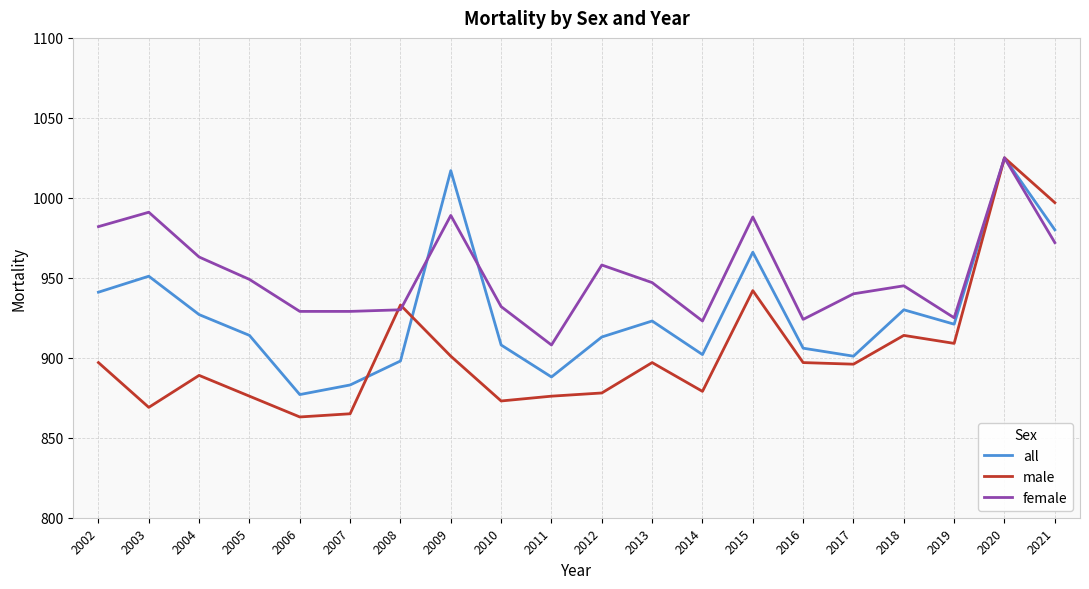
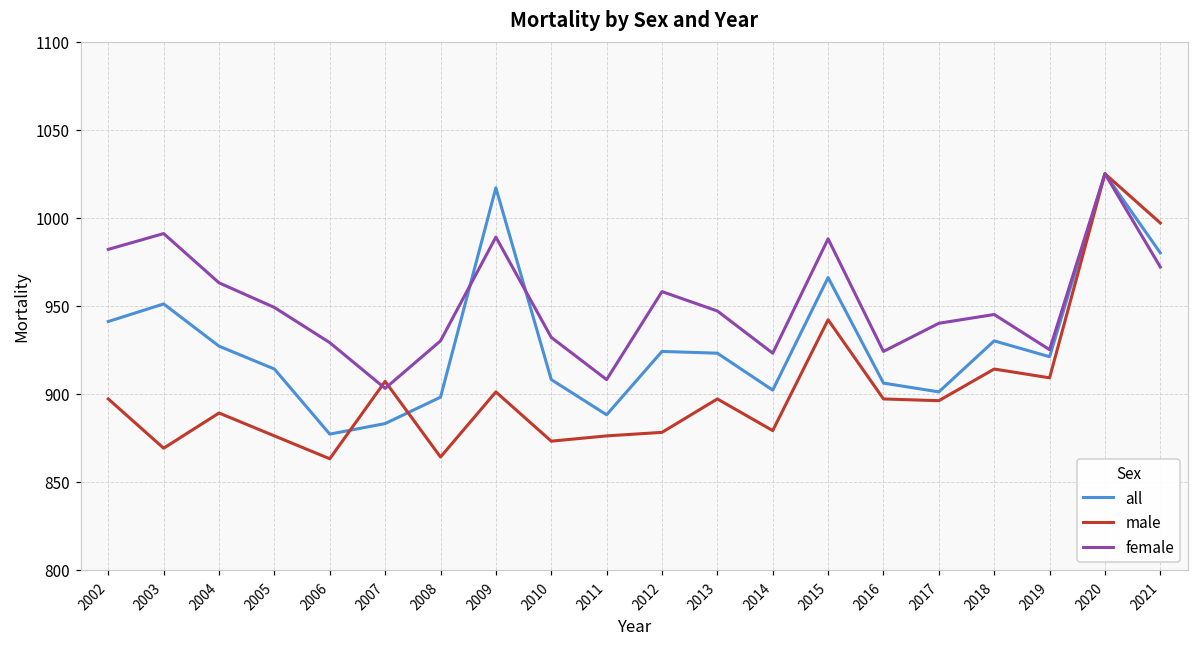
  {
    "all": {
      "2002": 941,
      "2003": 951,
      "2004": 927,
      "2005": 914,
      "2006": 877,
      "2007": 883,
      "2008": 898,
      "2009": 1017,
      "2010": 908,
      "2011": 888,
-     "2012": 913,
+     "2012": 924,
      "2013": 923,
      "2014": 902,
      "2015": 966,
      "2016": 906,
      "2017": 901,
      "2018": 930,
      "2019": 921,
      "2021": 980
    },
    "male": {
      "2002": 897,
      "2003": 869,
      "2004": 889,
      "2005": 876,
      "2006": 863,
-     "2007": 865,
-     "2008": 933,
+     "2007": 907,
+     "2008": 864,
      "2009": 901,
      "2010": 873,
      "2011": 876,
      "2012": 878,
      "2013": 897,
      "2014": 879,
      "2015": 942,
      "2016": 897,
      "2017": 896,
      "2018": 914,
      "2019": 909,
      "2021": 997
    },
    "female": {
      "2002": 982,
      "2003": 991,
      "2004": 963,
      "2005": 949,
      "2006": 929,
-     "2007": 929,
+     "2007": 903,
      "2008": 930,
      "2009": 989,
      "2010": 932,
      "2011": 908,
      "2012": 958,
      "2013": 947,
      "2014": 923,
      "2015": 988,
      "2016": 924,
      "2017": 940,
      "2018": 945,
      "2019": 925,
      "2021": 972
    }
  }
